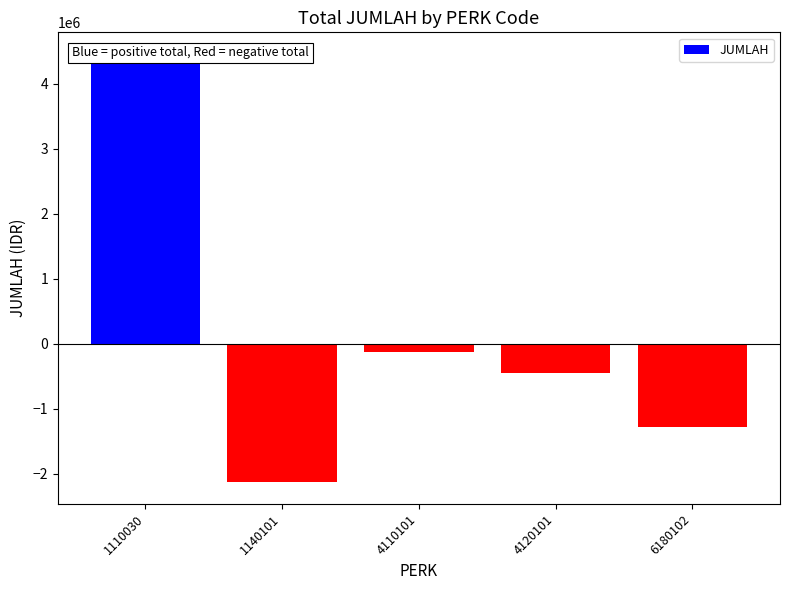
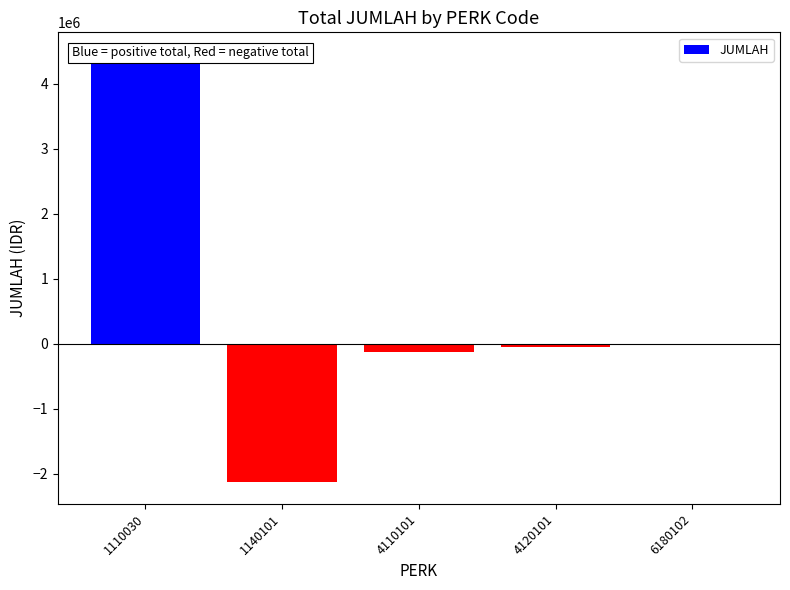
  {
    "1140101": -2100000,
    "4110101": -100000,
-   "4120101": -500000,
-   "6180102": -1300000
+   "4120101": -100000,
+   "6180102": 0
  }
